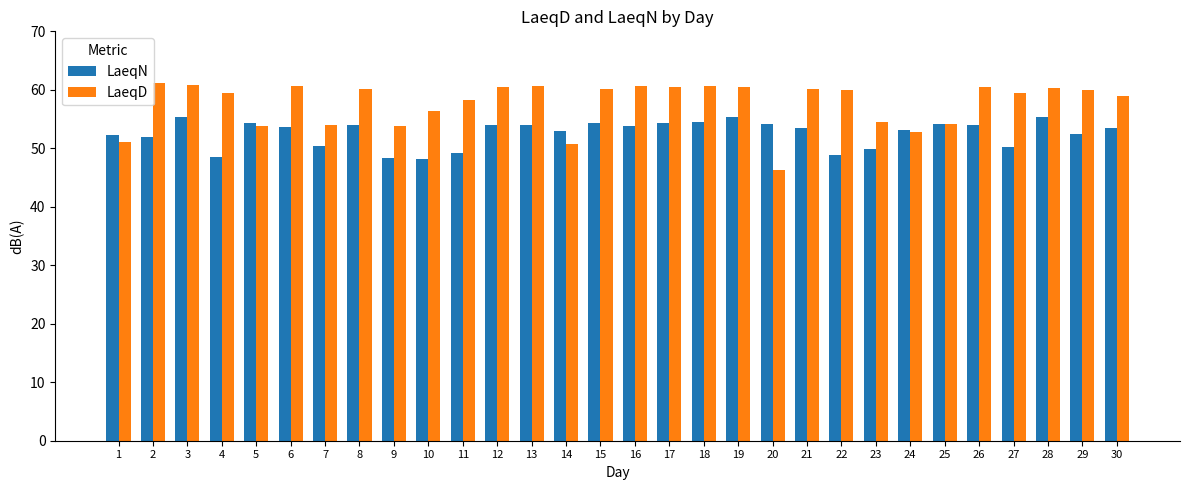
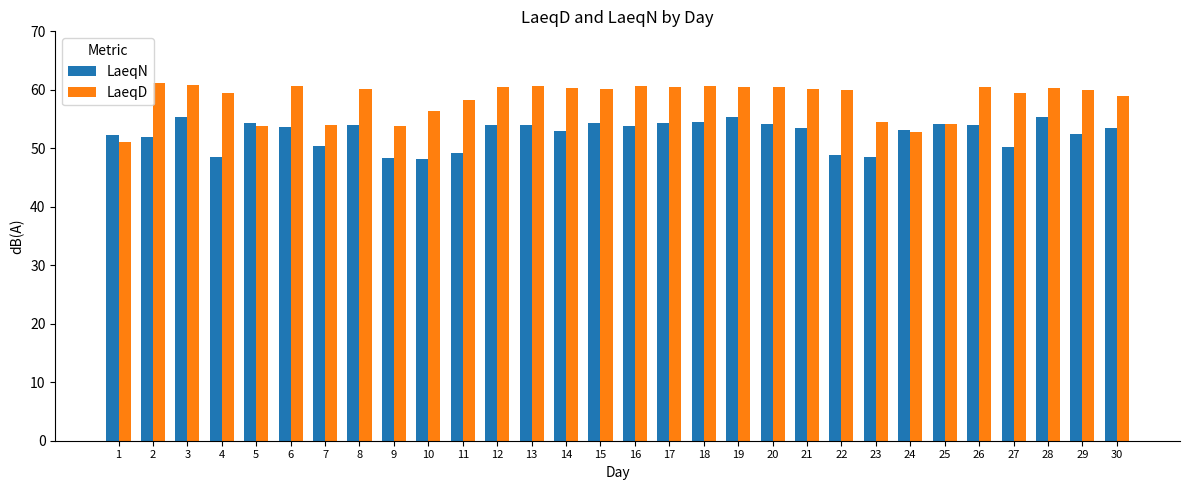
  {
    "LaeqN": {
      "1": 52,
      "2": 52,
      "3": 55,
      "4": 49,
      "5": 54,
      "6": 54,
      "7": 50,
      "8": 54,
      "9": 48,
      "10": 48,
      "11": 49,
      "12": 54,
      "13": 54,
      "14": 53,
      "15": 54,
      "16": 54,
      "17": 54,
      "18": 55,
      "19": 55,
      "20": 54,
      "21": 53,
      "22": 49,
-     "23": 50,
+     "23": 49,
      "24": 53,
      "25": 54,
      "26": 54,
      "27": 50,
      "28": 55,
      "29": 53,
      "30": 53
    },
    "LaeqD": {
      "1": 51,
      "2": 61,
      "3": 61,
      "4": 60,
      "5": 54,
      "6": 61,
      "7": 54,
      "8": 60,
      "9": 54,
      "10": 56,
      "11": 58,
      "12": 61,
      "13": 61,
-     "14": 51,
+     "14": 60,
      "15": 60,
      "16": 61,
      "17": 61,
      "18": 61,
      "19": 60,
-     "20": 46,
+     "20": 61,
      "21": 60,
      "22": 60,
      "23": 55,
      "24": 53,
      "25": 54,
      "26": 61,
      "27": 60,
      "28": 60,
      "29": 60,
      "30": 59
    }
  }
